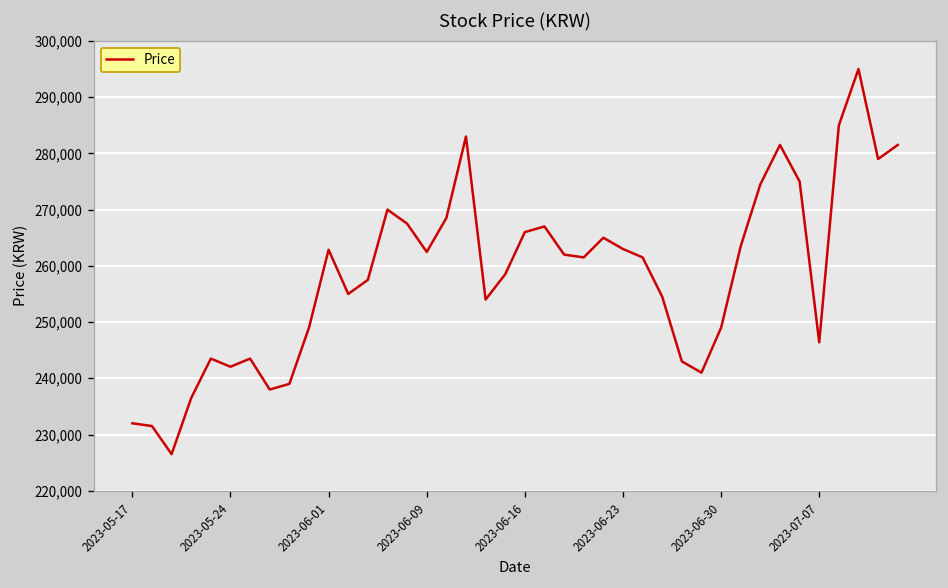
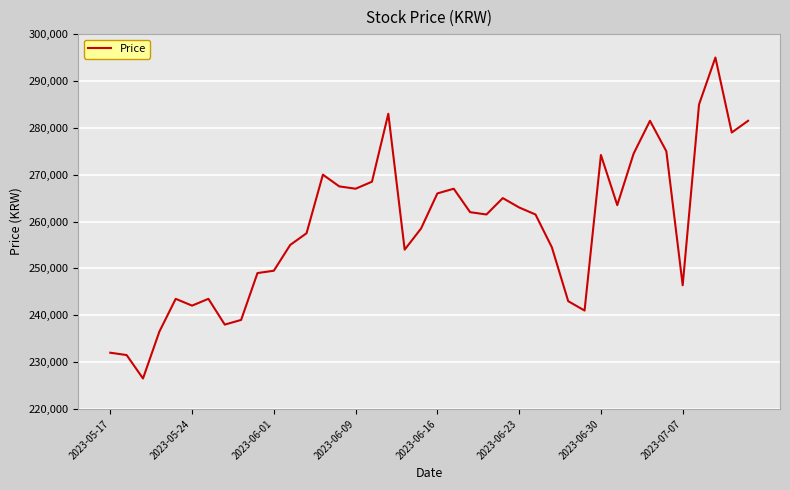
  {
    "2023-05-17": "232,000",
    "2023-05-24": "242,000",
-   "2023-06-01": "263,000",
-   "2023-06-09": "262,000",
+   "2023-06-01": "250,000",
+   "2023-06-09": "267,000",
    "2023-06-16": "266,000",
    "2023-06-23": "263,000",
-   "2023-06-30": "249,000",
+   "2023-06-30": "274,000",
    "2023-07-07": "246,000"
  }
